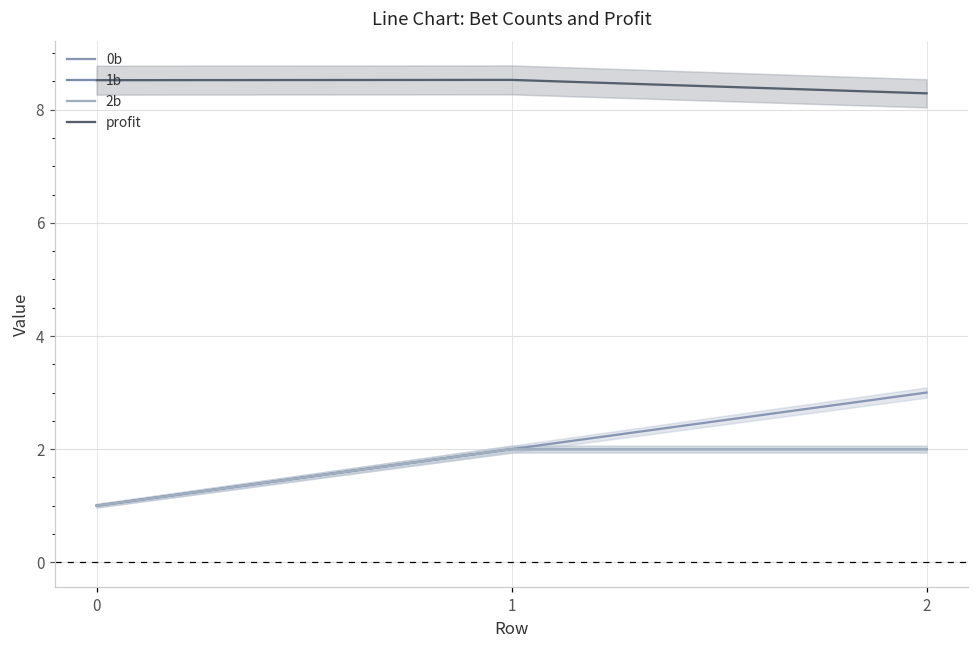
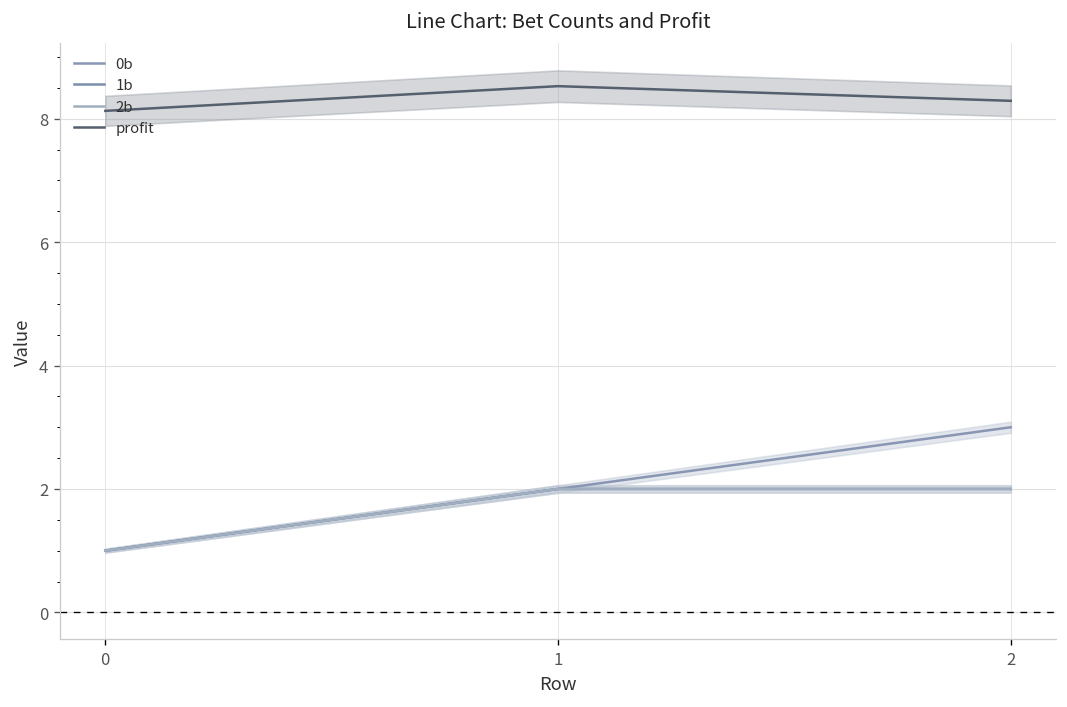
  {
    "profit": {
-     "0": 8.5,
+     "0": 8.1,
      "1": 8.5,
      "2": 8.3
    }
  }
